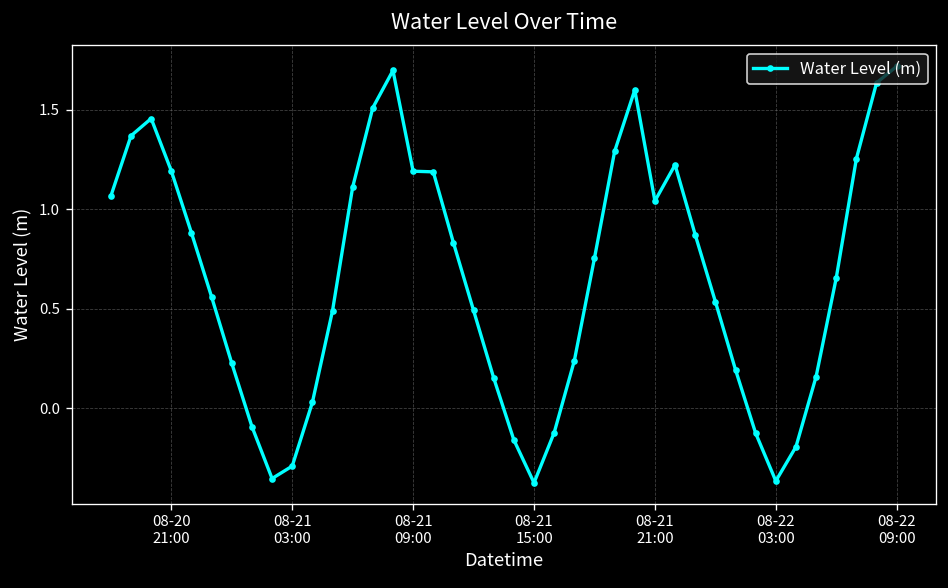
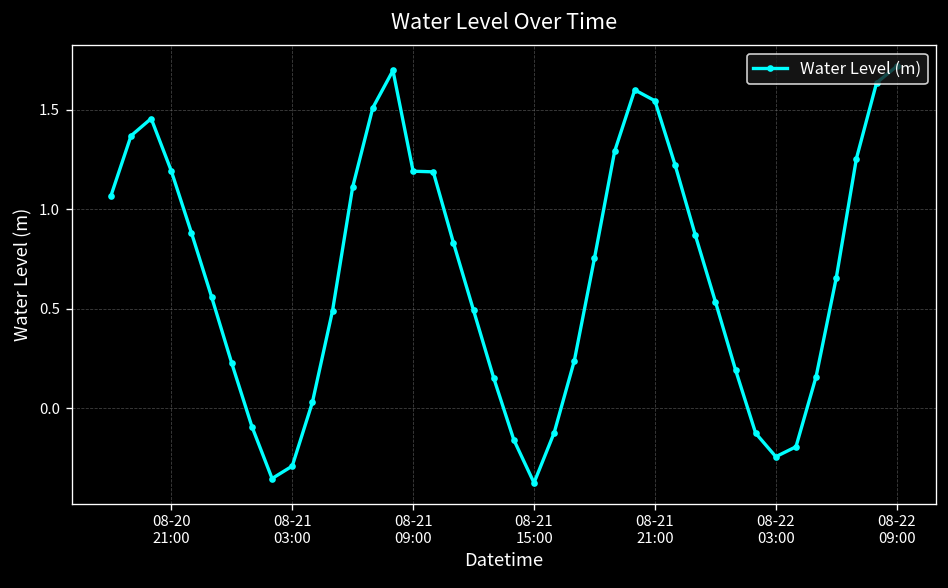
  {
    "08-20 21:00": 1.19,
    "08-21 03:00": -0.29,
    "08-21 09:00": 1.19,
    "08-21 15:00": -0.37,
-   "08-21 21:00": 1.04,
-   "08-22 03:00": -0.37
+   "08-21 21:00": 1.54,
+   "08-22 03:00": -0.24
  }
